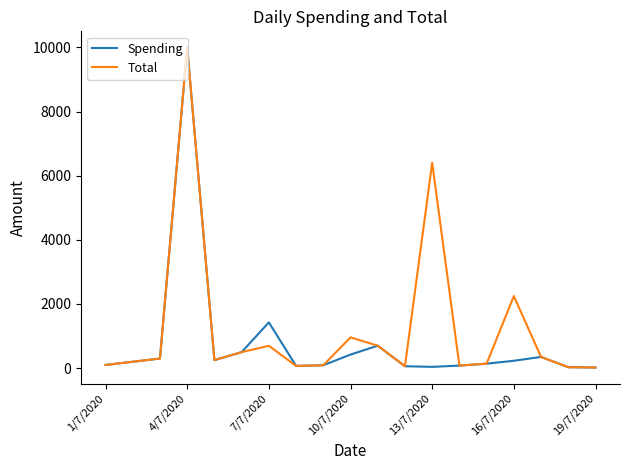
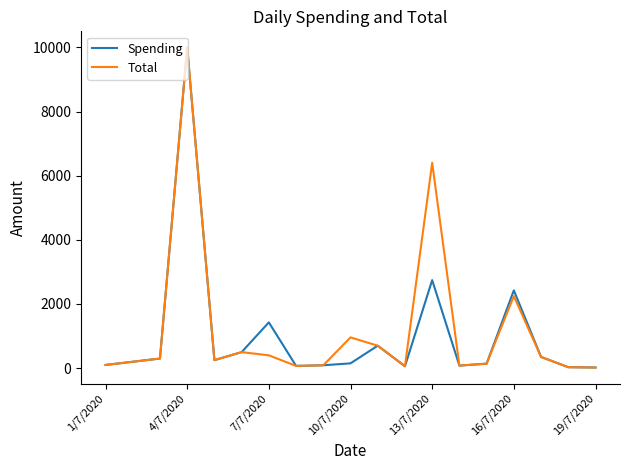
  {
    "Spending": {
      "7/7/2020": 1400,
-     "10/7/2020": 400,
-     "13/7/2020": 0,
-     "16/7/2020": 200
+     "10/7/2020": 200,
+     "13/7/2020": 2700,
+     "16/7/2020": 2400
    },
    "Total": {
-     "7/7/2020": 700,
+     "7/7/2020": 400,
      "10/7/2020": 1000,
      "13/7/2020": 6400,
      "16/7/2020": 2200
    }
  }
